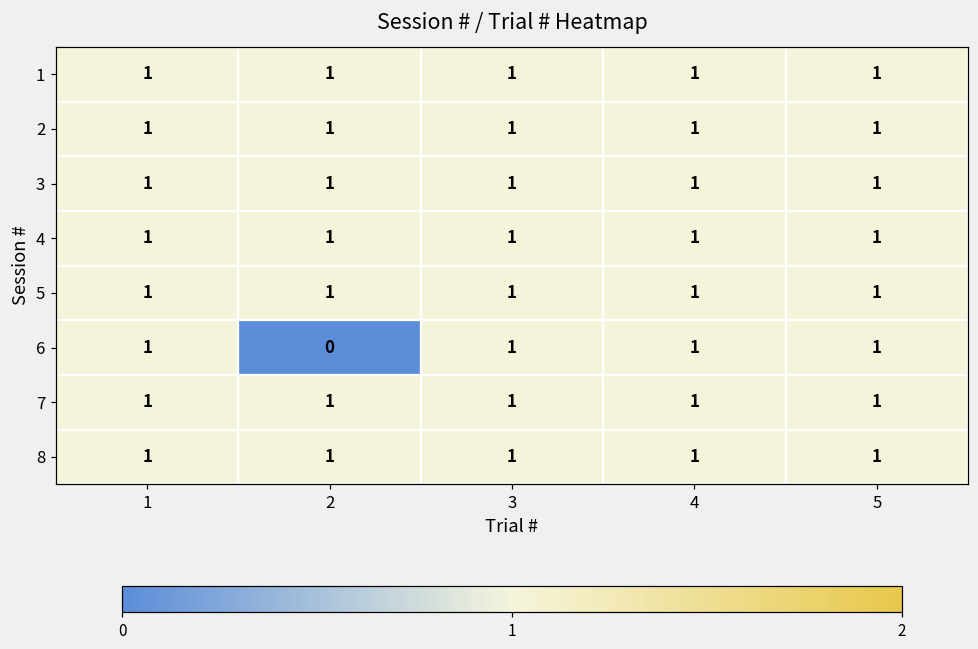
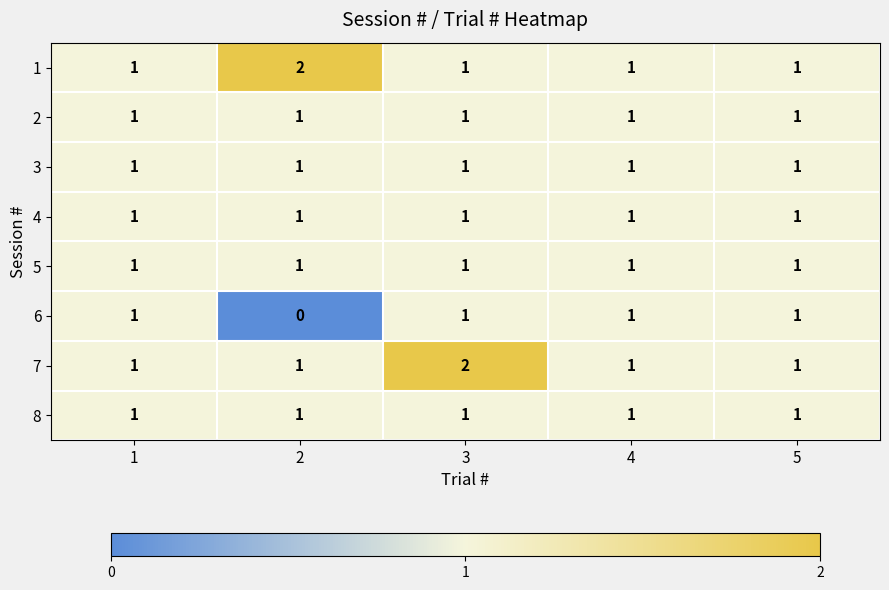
  {
    "1": {
      "1": 1,
-     "2": 1,
+     "2": 2,
      "3": 1,
      "4": 1,
      "5": 1
    },
    "2": {
      "1": 1,
      "2": 1,
      "3": 1,
      "4": 1,
      "5": 1
    },
    "3": {
      "1": 1,
      "2": 1,
      "3": 1,
      "4": 1,
      "5": 1
    },
    "4": {
      "1": 1,
      "2": 1,
      "3": 1,
      "4": 1,
      "5": 1
    },
    "5": {
      "1": 1,
      "2": 1,
      "3": 1,
      "4": 1,
      "5": 1
    },
    "6": {
      "1": 1,
      "2": 0,
      "3": 1,
      "4": 1,
      "5": 1
    },
    "7": {
      "1": 1,
      "2": 1,
-     "3": 1,
+     "3": 2,
      "4": 1,
      "5": 1
    },
    "8": {
      "1": 1,
      "2": 1,
      "3": 1,
      "4": 1,
      "5": 1
    }
  }
